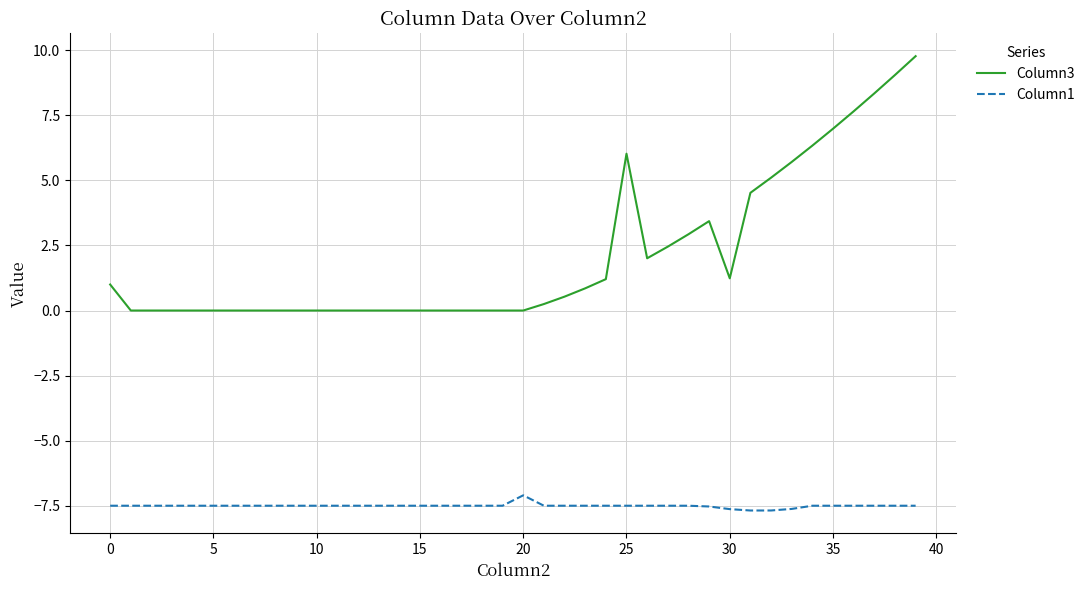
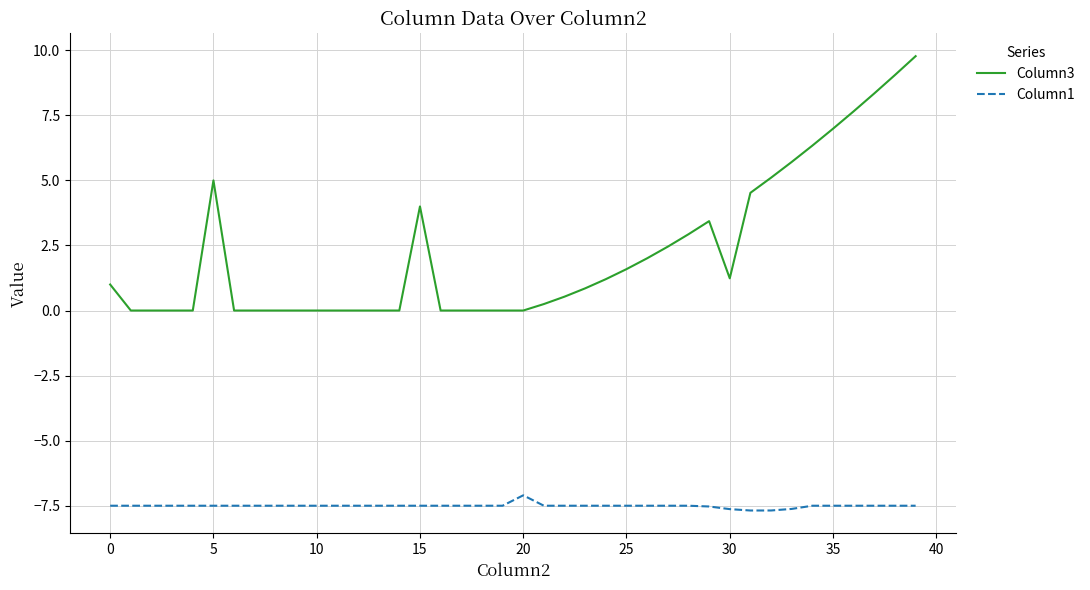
  {
    "Column3": {
      "0": 1.0,
-     "5": 0,
+     "5": 5,
      "10": 0.0,
-     "15": 0,
+     "15": 4,
      "20": 0.0,
-     "25": 6.0,
+     "25": 1.6,
      "30": 1.2,
      "35": 7.0
    },
    "Column1": {
      "0": -7.5,
      "5": -7.5,
      "10": -7.5,
      "15": -7.5,
      "20": -7.1,
      "25": -7.5,
      "30": -7.6,
      "35": -7.5
    }
  }
